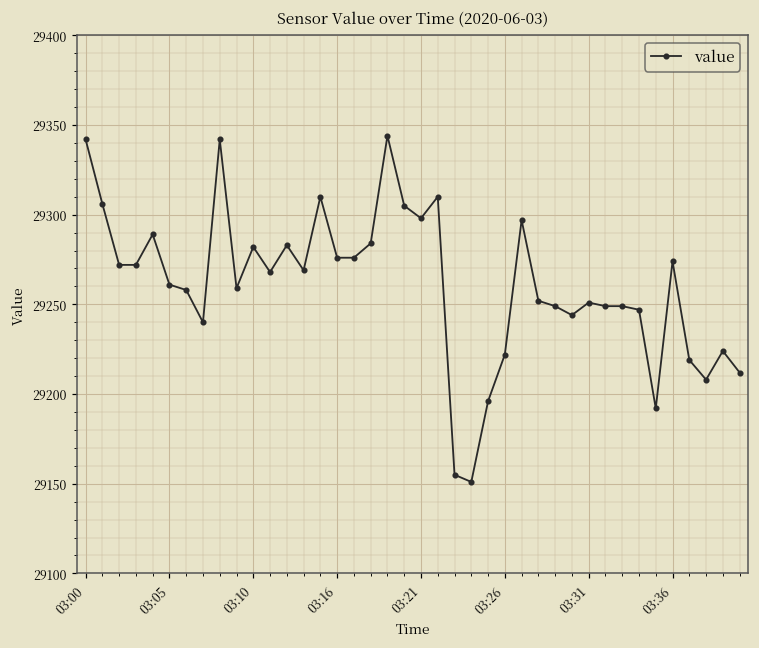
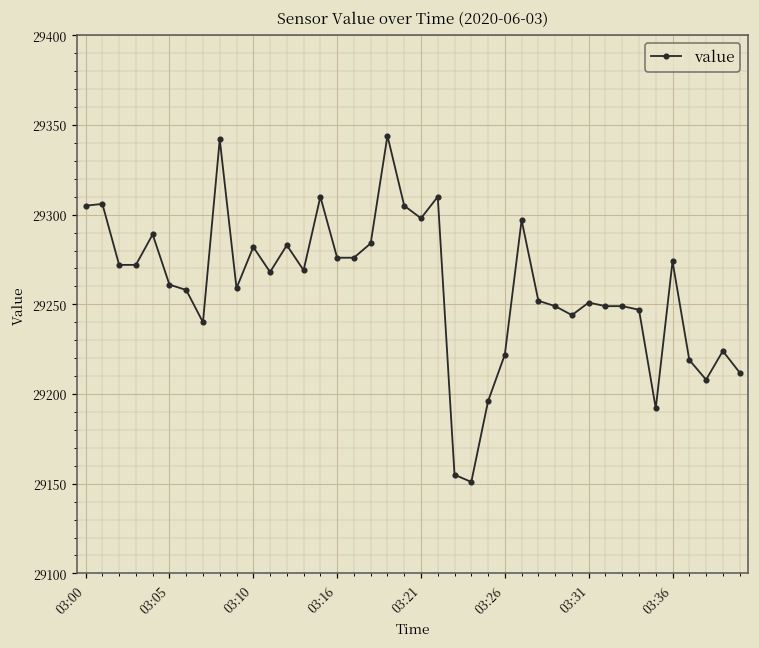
  {
-   "03:00": 29342,
+   "03:00": 29305,
    "03:05": 29261,
    "03:10": 29282,
    "03:16": 29276,
    "03:21": 29298,
    "03:26": 29222,
    "03:31": 29251,
    "03:36": 29274
  }
